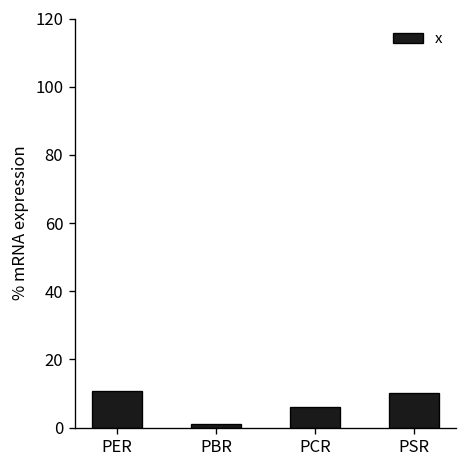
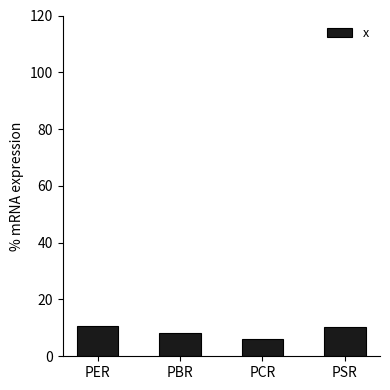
  {
    "PER": 11,
-   "PBR": 1,
+   "PBR": 8,
    "PCR": 6,
    "PSR": 10
  }
